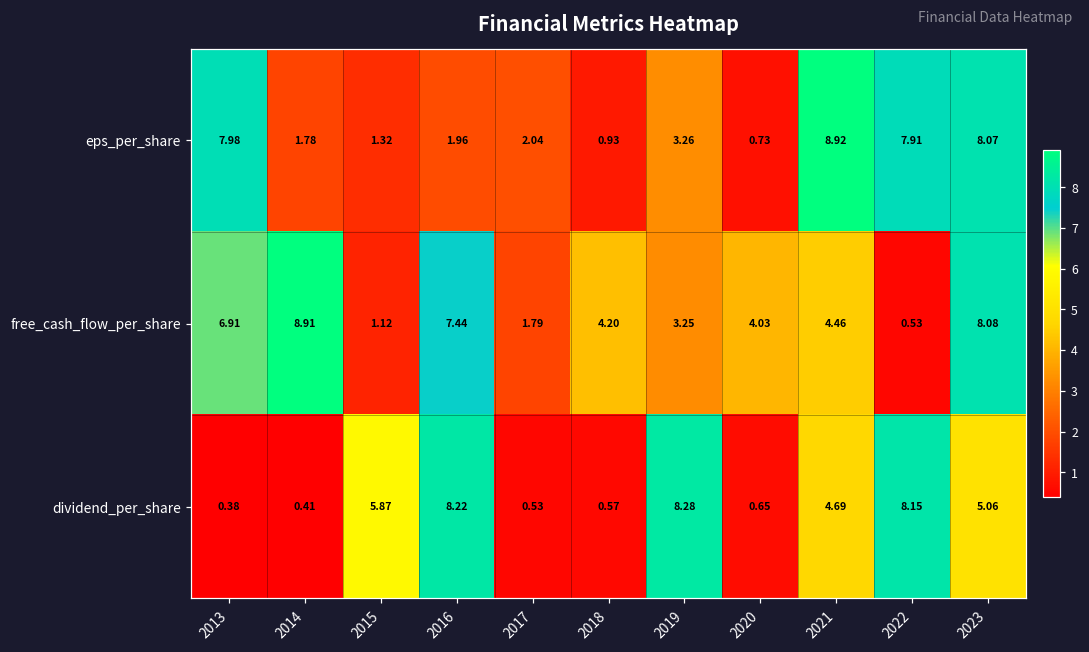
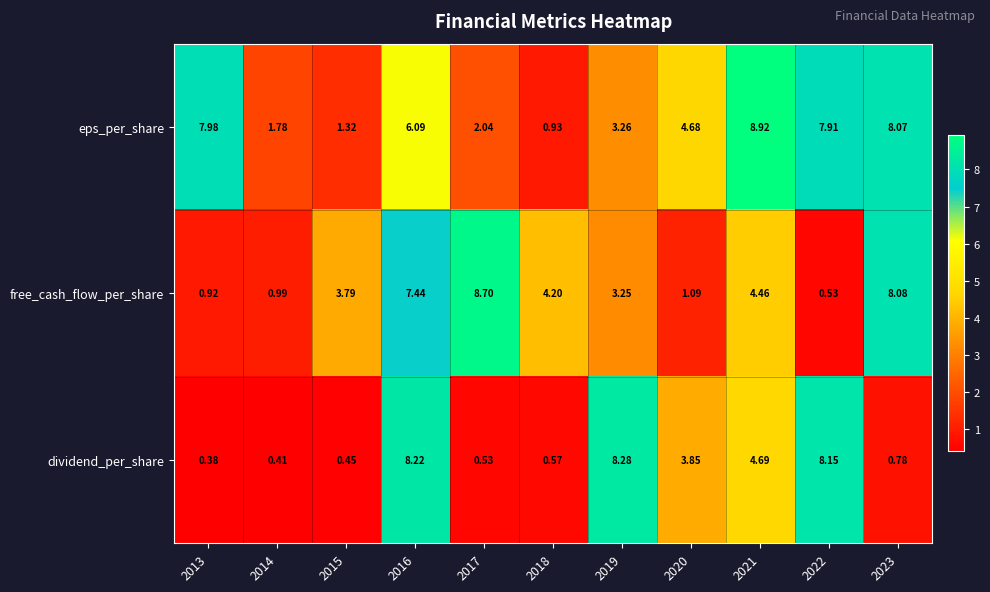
  {
    "eps_per_share": {
      "2013": 7.98,
      "2014": 1.78,
      "2015": 1.32,
-     "2016": 1.96,
+     "2016": 6.09,
      "2017": 2.04,
      "2018": 0.93,
      "2019": 3.26,
-     "2020": 0.73,
+     "2020": 4.68,
      "2021": 8.92,
      "2022": 7.91,
      "2023": 8.07
    },
    "free_cash_flow_per_share": {
-     "2013": 6.91,
-     "2014": 8.91,
-     "2015": 1.12,
+     "2013": 0.92,
+     "2014": 0.99,
+     "2015": 3.79,
      "2016": 7.44,
-     "2017": 1.79,
+     "2017": 8.70,
      "2018": 4.20,
      "2019": 3.25,
-     "2020": 4.03,
+     "2020": 1.09,
      "2021": 4.46,
      "2022": 0.53,
      "2023": 8.08
    },
    "dividend_per_share": {
      "2013": 0.38,
      "2014": 0.41,
-     "2015": 5.87,
+     "2015": 0.45,
      "2016": 8.22,
      "2017": 0.53,
      "2018": 0.57,
      "2019": 8.28,
-     "2020": 0.65,
+     "2020": 3.85,
      "2021": 4.69,
      "2022": 8.15,
-     "2023": 5.06
+     "2023": 0.78
    }
  }
